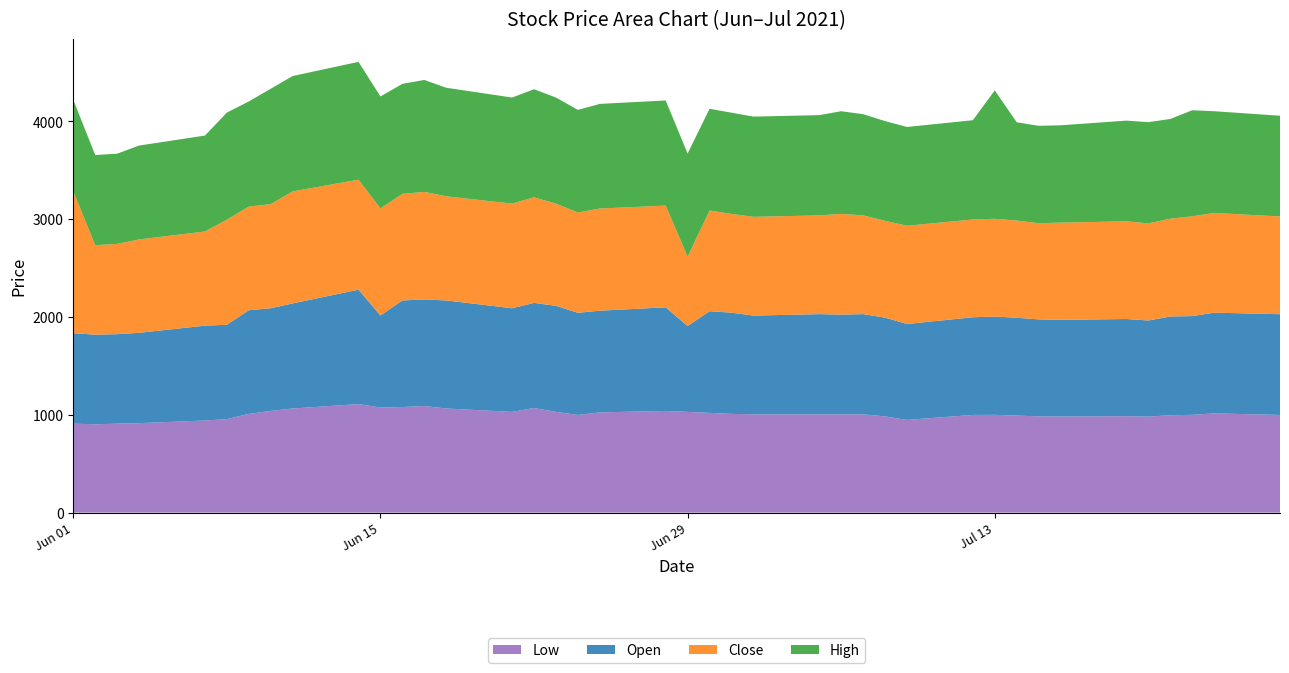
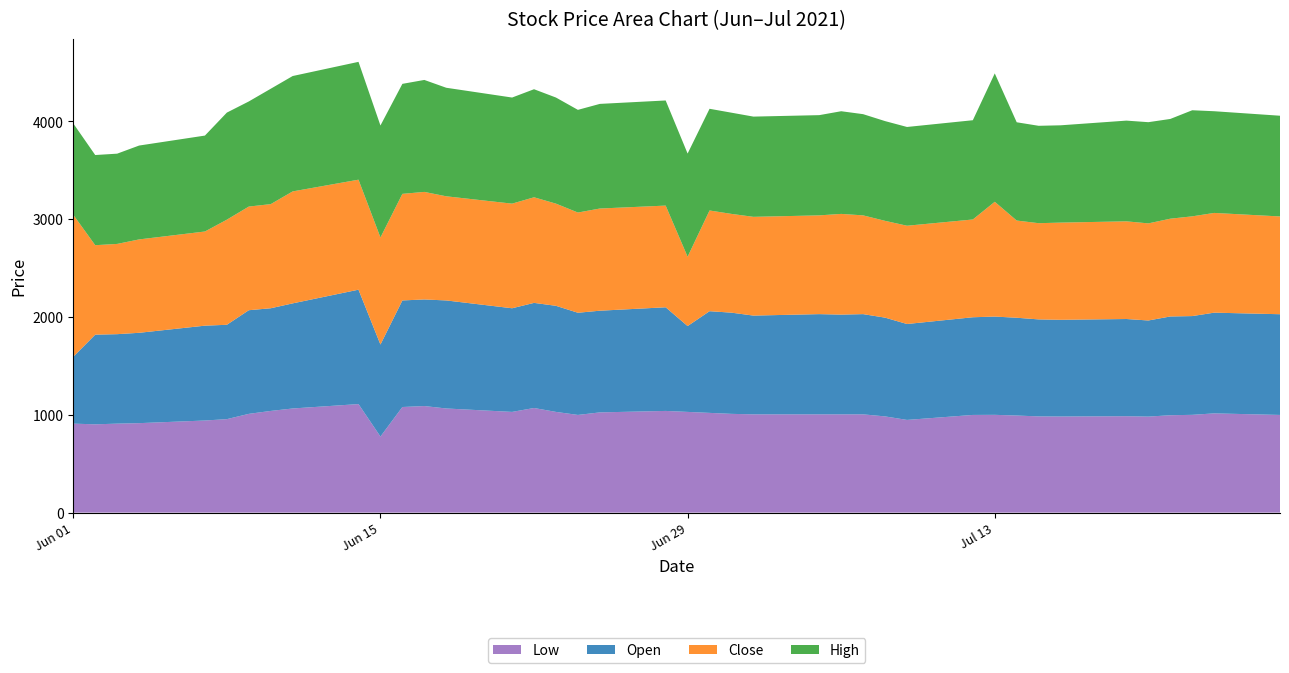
  {
    "Low": {
      "Jun 01": 900,
-     "Jun 15": 1100,
+     "Jun 15": 800,
      "Jun 29": 1000,
      "Jul 13": 1000
    },
    "Open": {
-     "Jun 01": 900,
+     "Jun 01": 700,
      "Jun 15": 900,
      "Jun 29": 900,
      "Jul 13": 1000
    },
    "Close": {
      "Jun 01": 1500,
      "Jun 15": 1100,
      "Jun 29": 700,
-     "Jul 13": 1000
+     "Jul 13": 1200
    },
    "High": {
      "Jun 01": 900,
      "Jun 15": 1100,
      "Jun 29": 1100,
      "Jul 13": 1300
    }
  }
